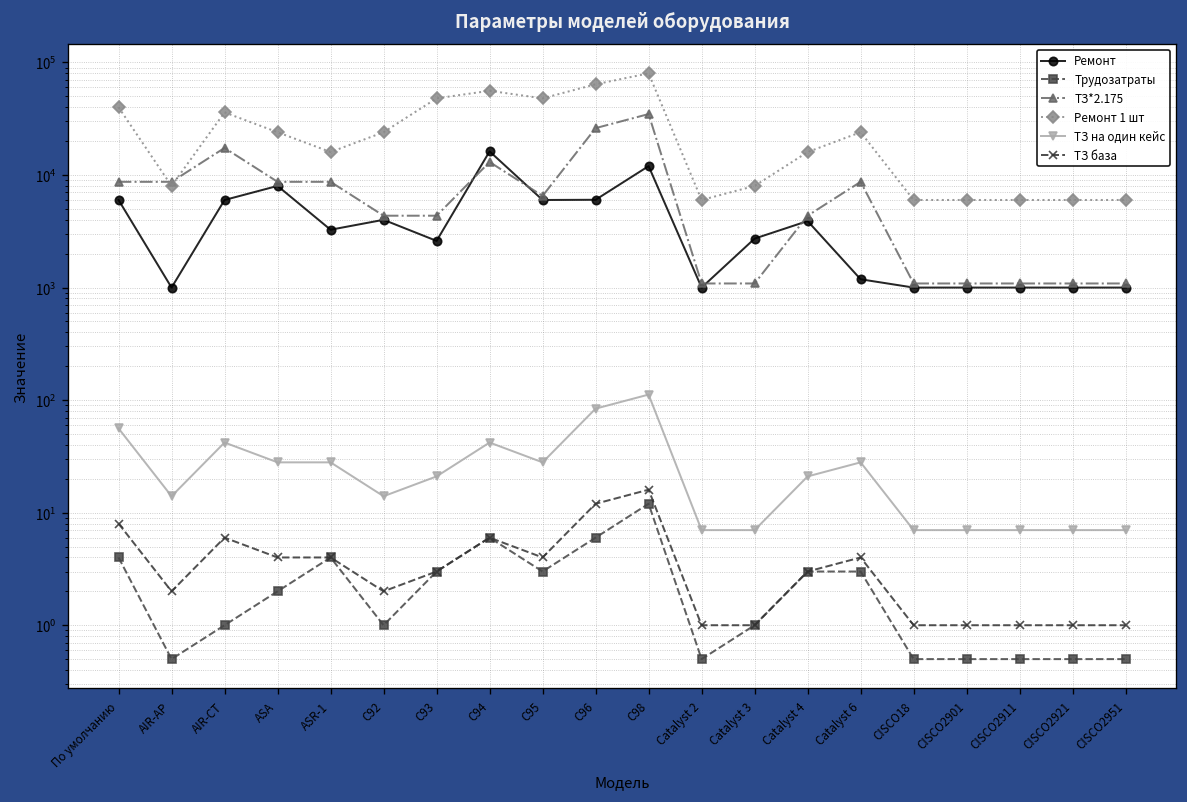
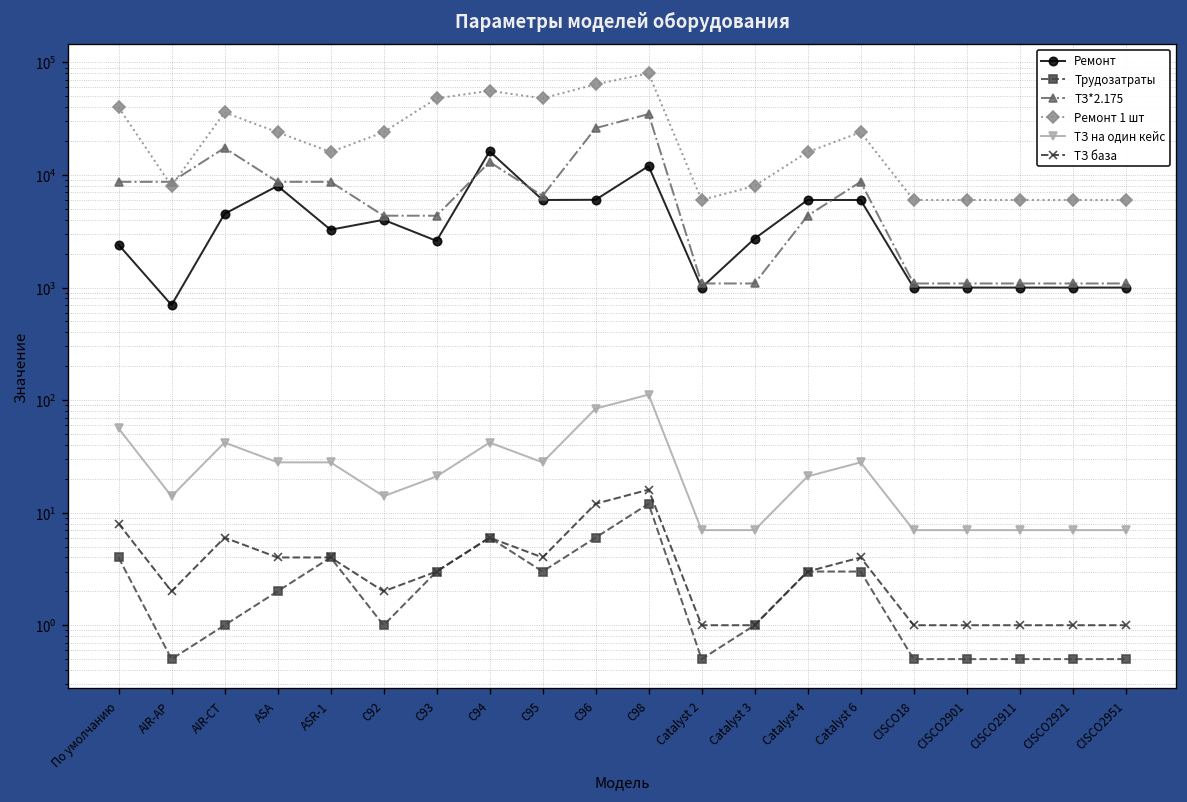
  {
    "Ремонт": {
-     "По умолчанию": 6000,
-     "AIR-AP": 1000,
-     "AIR-CT": 6000,
+     "По умолчанию": 2400,
+     "AIR-AP": 700,
+     "AIR-CT": 5000,
      "ASA": 8000,
      "ASR-1": 3300,
      "C92": 4000,
      "C93": 2600,
      "C94": 16000,
      "C95": 6000,
      "C96": 6000,
      "C98": 12000,
      "Catalyst 2": 1000,
      "Catalyst 3": 2700,
-     "Catalyst 4": 3900,
-     "Catalyst 6": 1200,
+     "Catalyst 4": 6000,
+     "Catalyst 6": 6000,
      "CISCO18": 1000,
      "CISCO2901": 1000,
      "CISCO2911": 1000,
      "CISCO2921": 1000,
      "CISCO2951": 1000
    }
  }
